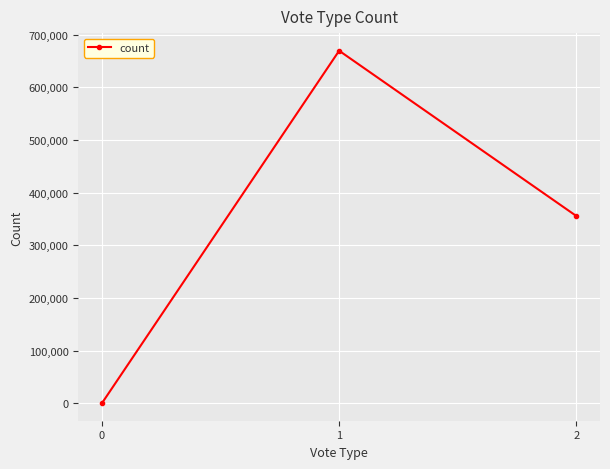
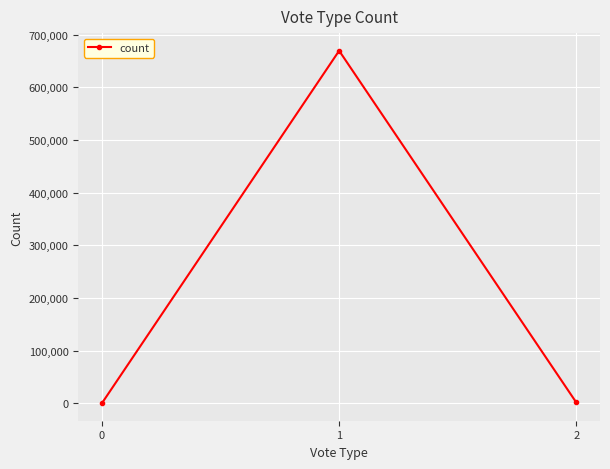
  {
    "0": "0",
    "1": "670,000",
-   "2": "360,000"
+   "2": "0"
  }
